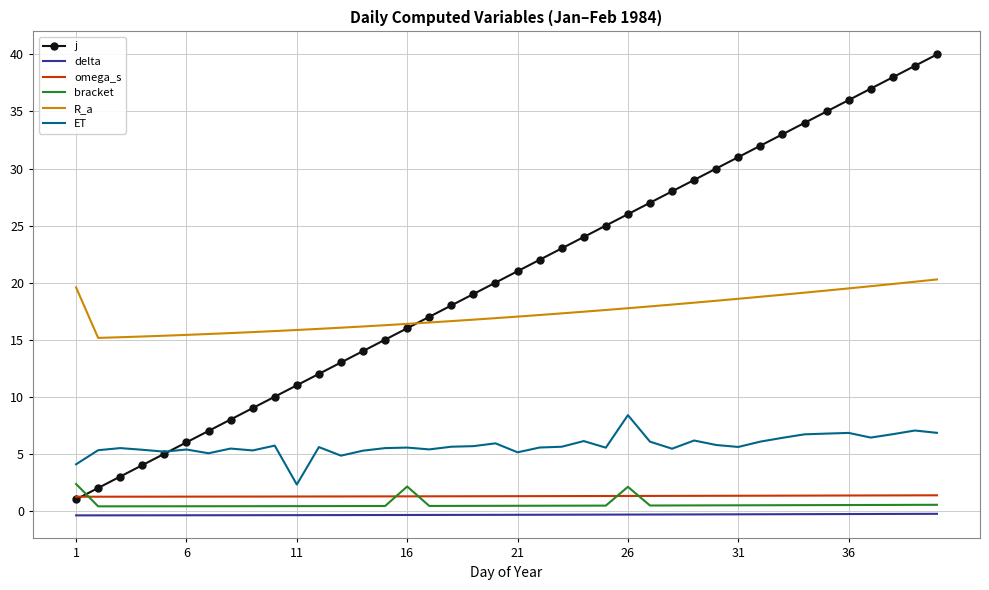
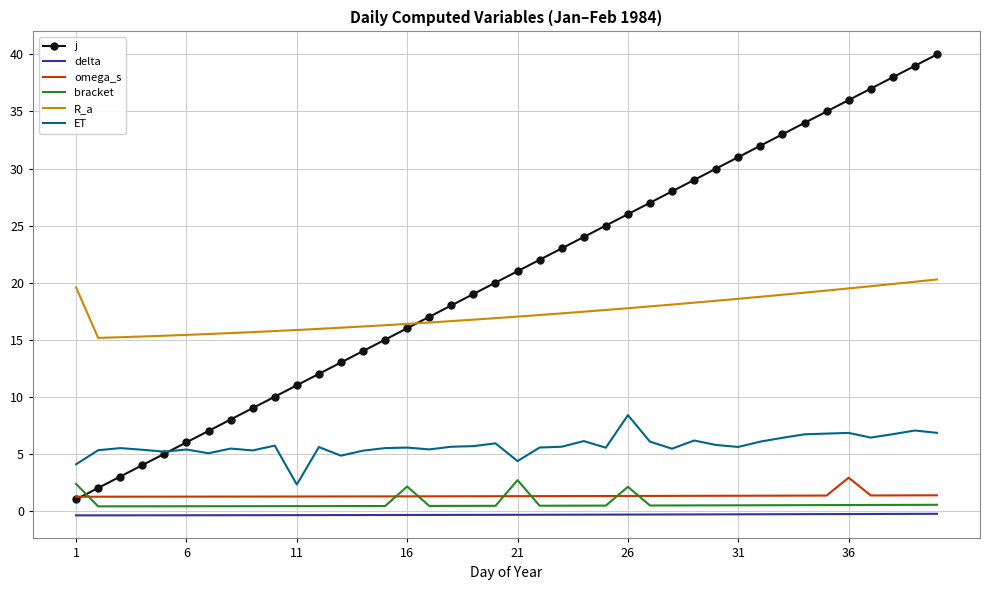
  {
    "j": {
      "1": 1.0,
      "6": 6.0,
      "11": 11.0,
      "16": 16.0,
      "21": 21.0,
      "26": 26.0,
      "31": 31.0,
      "36": 36.0
    },
    "delta": {
      "1": -0.4,
      "6": -0.4,
      "11": -0.4,
      "16": -0.4,
      "21": -0.4,
      "26": -0.3,
      "31": -0.3,
      "36": -0.3
    },
    "omega_s": {
      "1": 1.2,
      "6": 1.2,
      "11": 1.3,
      "16": 1.3,
      "21": 1.3,
      "26": 1.3,
      "31": 1.3,
-     "36": 1.3
+     "36": 2.9
    },
    "bracket": {
      "1": 2.4,
      "6": 0.4,
      "11": 0.4,
      "16": 2.1,
-     "21": 0.4,
+     "21": 2.7,
      "26": 2.1,
      "31": 0.5,
      "36": 0.5
    },
    "R_a": {
      "1": 19.6,
      "6": 15.4,
      "11": 15.8,
      "16": 16.4,
      "21": 17.0,
      "26": 17.8,
      "31": 18.6,
      "36": 19.5
    },
    "ET": {
      "1": 4.1,
      "6": 5.4,
      "11": 2.3,
      "16": 5.5,
-     "21": 5.1,
+     "21": 4.4,
      "26": 8.4,
      "31": 5.6,
      "36": 6.8
    }
  }
